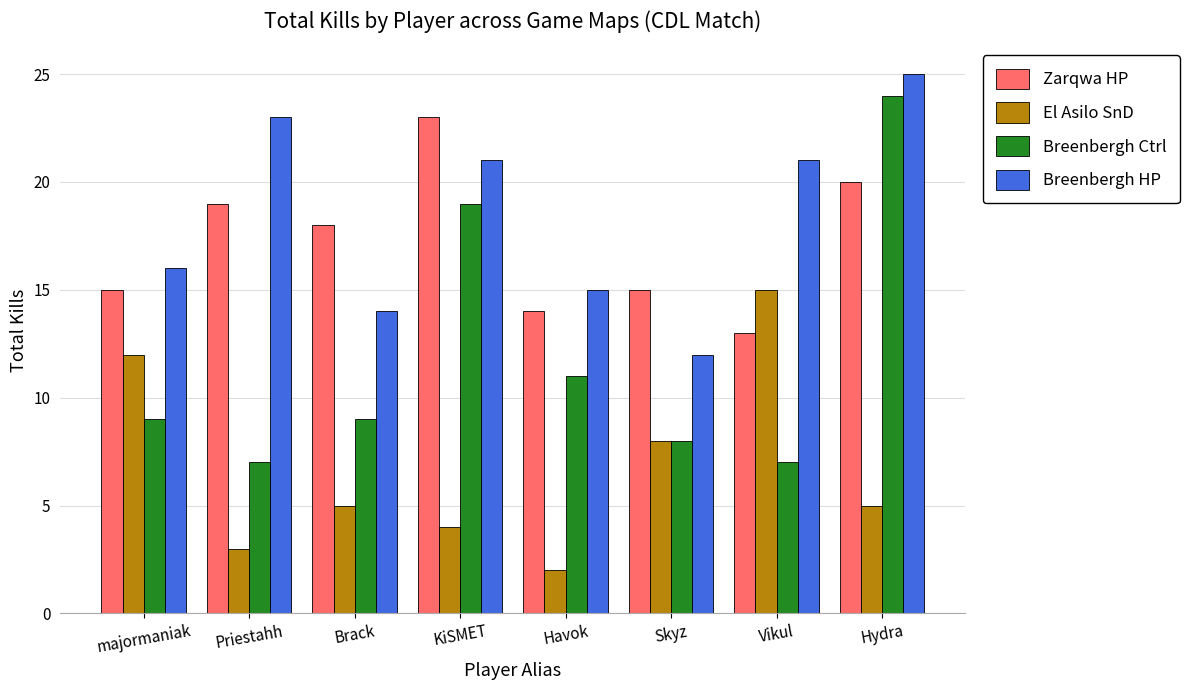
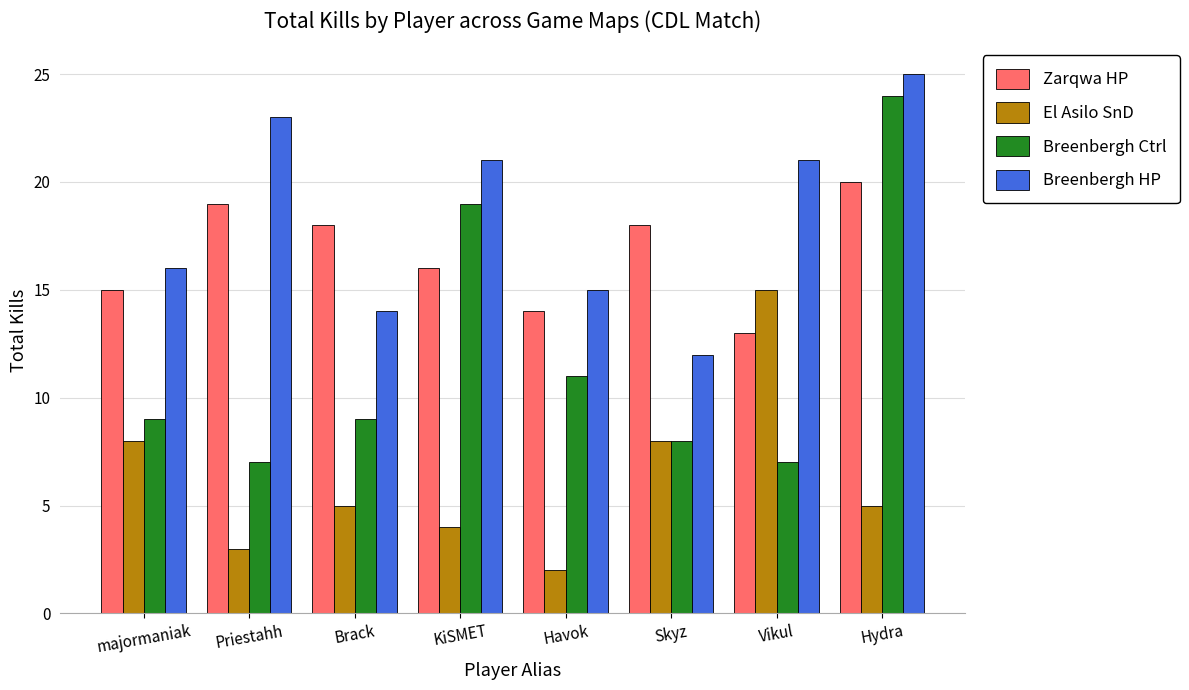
  {
    "Zarqwa HP": {
      "majormaniak": 15,
      "Priestahh": 19,
      "Brack": 18,
-     "KiSMET": 23,
+     "KiSMET": 16,
      "Havok": 14,
-     "Skyz": 15,
+     "Skyz": 18,
      "Vikul": 13,
      "Hydra": 20
    },
    "El Asilo SnD": {
-     "majormaniak": 12,
+     "majormaniak": 8,
      "Priestahh": 3,
      "Brack": 5,
      "KiSMET": 4,
      "Havok": 2,
      "Skyz": 8,
      "Vikul": 15,
      "Hydra": 5
    },
    "Breenbergh Ctrl": {
      "majormaniak": 9,
      "Priestahh": 7,
      "Brack": 9,
      "KiSMET": 19,
      "Havok": 11,
      "Skyz": 8,
      "Vikul": 7,
      "Hydra": 24
    },
    "Breenbergh HP": {
      "majormaniak": 16,
      "Priestahh": 23,
      "Brack": 14,
      "KiSMET": 21,
      "Havok": 15,
      "Skyz": 12,
      "Vikul": 21,
      "Hydra": 25
    }
  }
